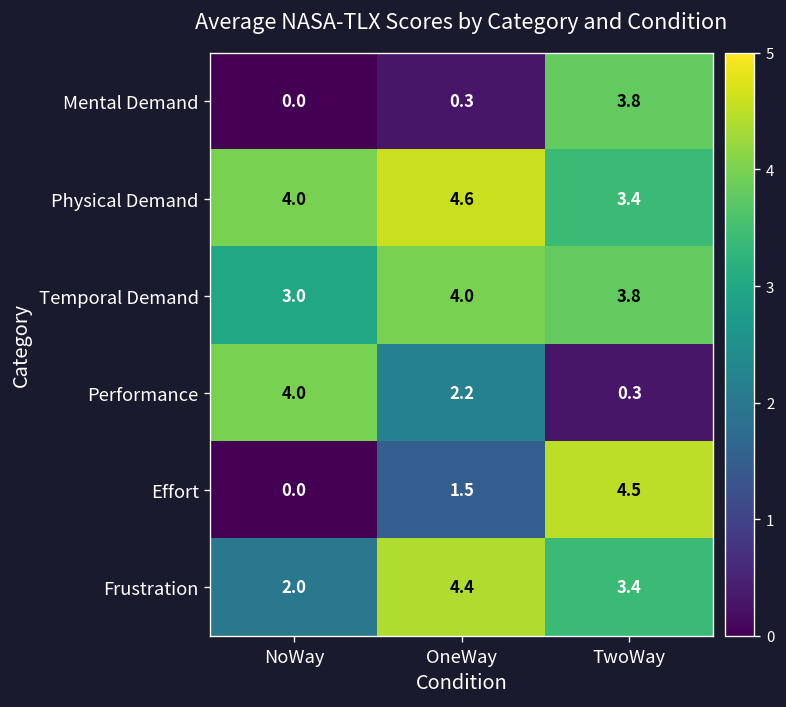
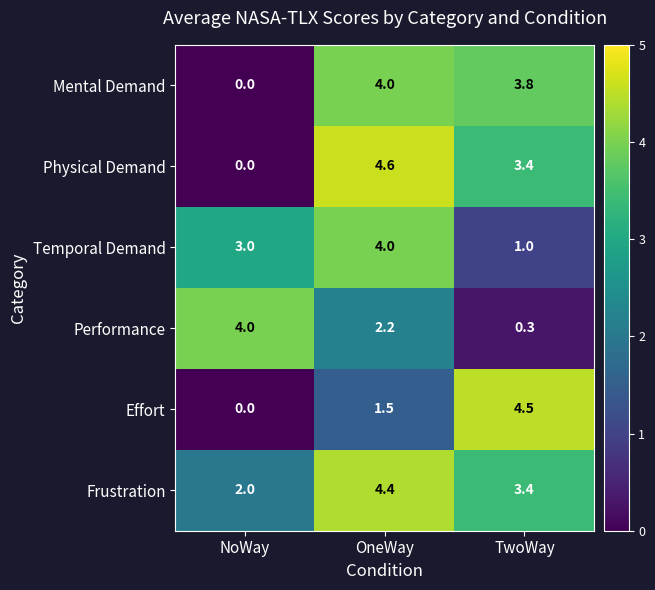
  {
    "Mental Demand": {
      "NoWay": 0.0,
-     "OneWay": 0.3,
+     "OneWay": 4.0,
      "TwoWay": 3.8
    },
    "Physical Demand": {
-     "NoWay": 4.0,
+     "NoWay": 0.0,
      "OneWay": 4.6,
      "TwoWay": 3.4
    },
    "Temporal Demand": {
      "NoWay": 3.0,
      "OneWay": 4.0,
-     "TwoWay": 3.8
+     "TwoWay": 1.0
    },
    "Performance": {
      "NoWay": 4.0,
      "OneWay": 2.2,
      "TwoWay": 0.3
    },
    "Effort": {
      "NoWay": 0.0,
      "OneWay": 1.5,
      "TwoWay": 4.5
    },
    "Frustration": {
      "NoWay": 2.0,
      "OneWay": 4.4,
      "TwoWay": 3.4
    }
  }
